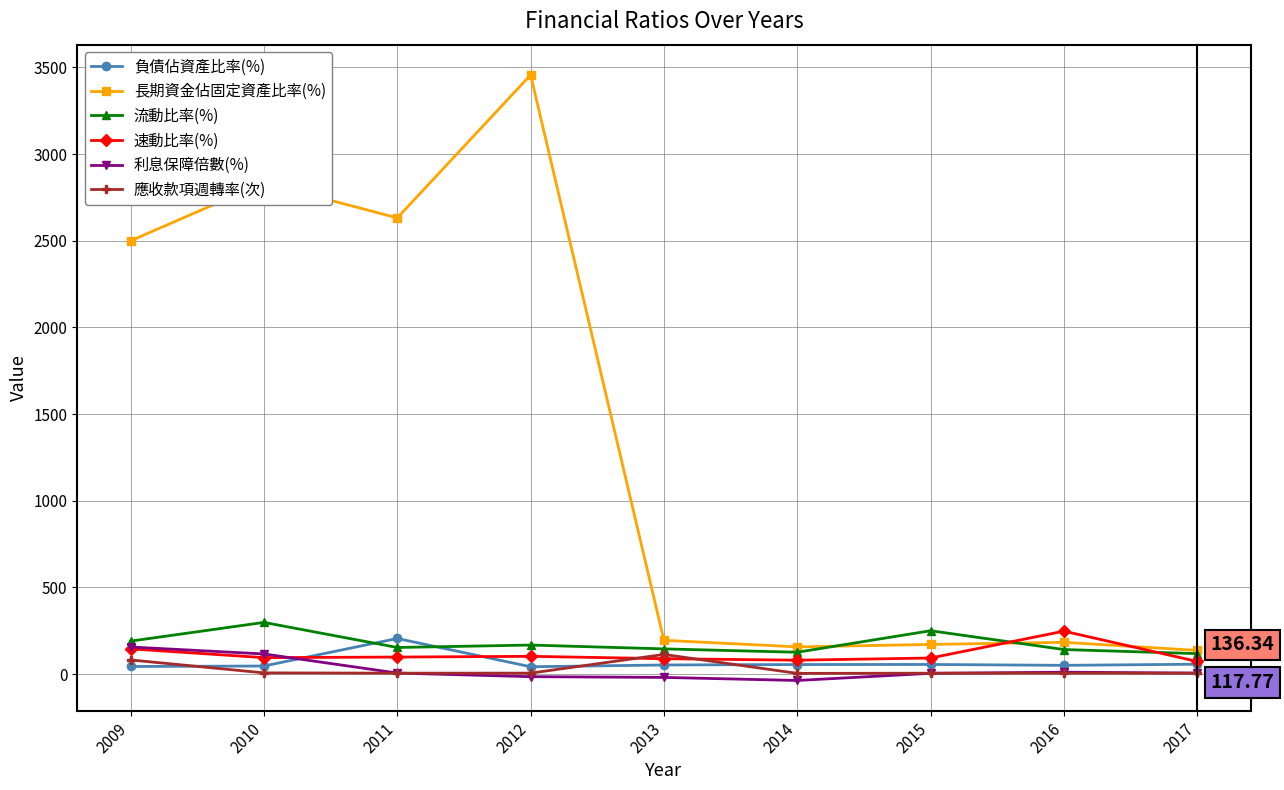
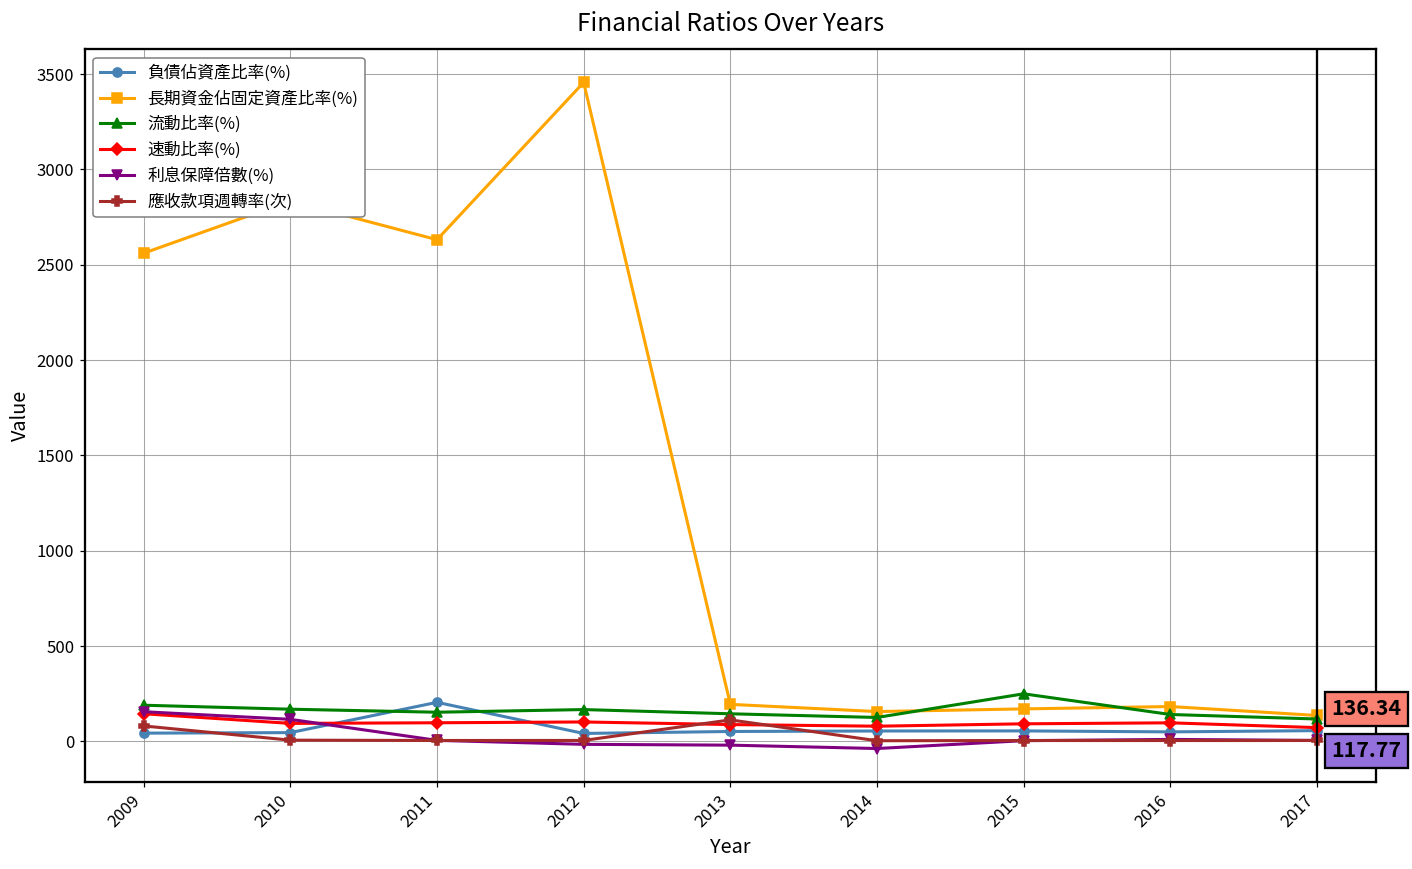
  {
    "負債佔資產比率(%)": {
      "2009": 40,
      "2010": 50,
      "2011": 210,
      "2012": 40,
      "2013": 50,
      "2014": 50,
      "2015": 60,
      "2016": 50,
      "2017": 60
    },
    "長期資金佔固定資產比率(%)": {
-     "2009": 2500,
+     "2009": 2560,
      "2011": 2630,
      "2012": 3460,
      "2013": 190,
      "2014": 160,
      "2015": 170,
      "2016": 180
    },
    "流動比率(%)": {
      "2009": 190,
-     "2010": 300,
+     "2010": 170,
      "2011": 150,
      "2012": 170,
      "2013": 150,
      "2014": 130,
      "2015": 250,
      "2016": 140
    },
    "速動比率(%)": {
      "2010": 90,
      "2011": 100,
      "2012": 100,
      "2013": 90,
      "2014": 80,
      "2015": 90,
-     "2016": 250,
+     "2016": 100,
      "2017": 70
    },
    "利息保障倍數(%)": {
      "2010": 120,
      "2012": -20,
      "2013": -20,
      "2014": -40
    },
    "應收款項週轉率(次)": {
      "2009": 80,
      "2010": 10,
      "2012": 10,
      "2013": 110,
      "2014": 0
    }
  }
